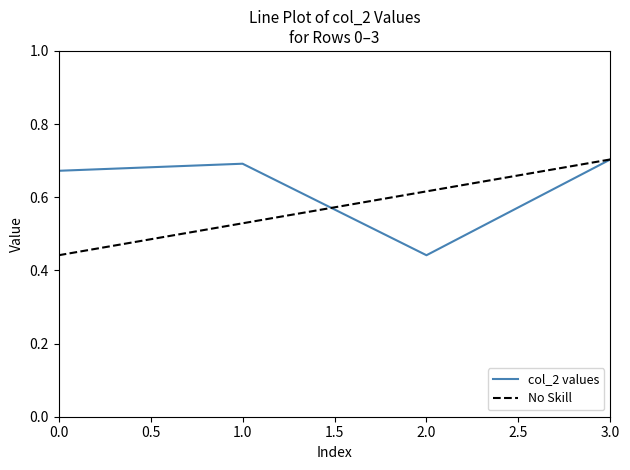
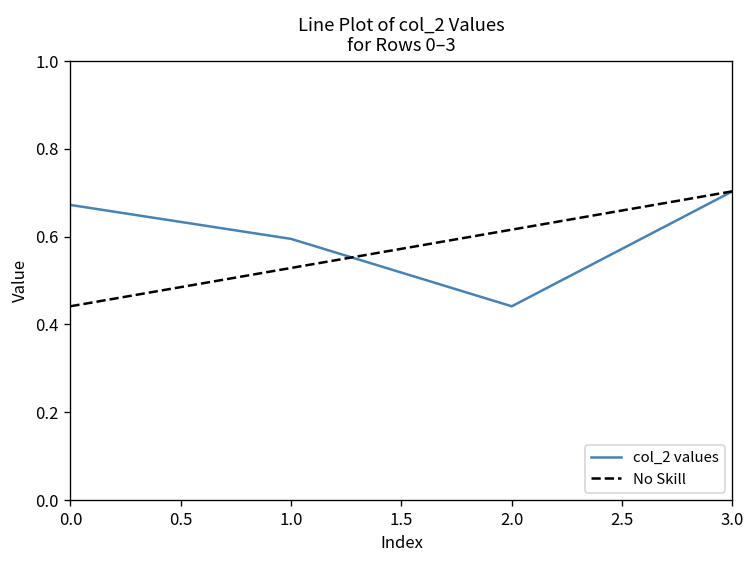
  {
    "col_2 values": {
      "0.0": 0.67,
-     "1.0": 0.69,
+     "1.0": 0.59,
      "2.0": 0.44
    },
    "No Skill": {
      "0.0": 0.44
    }
  }
